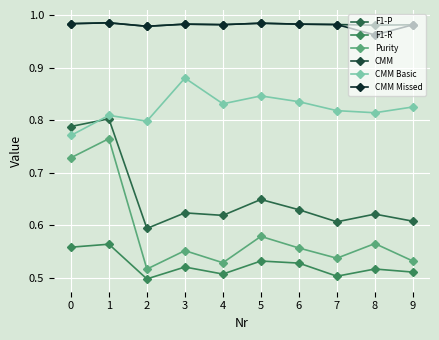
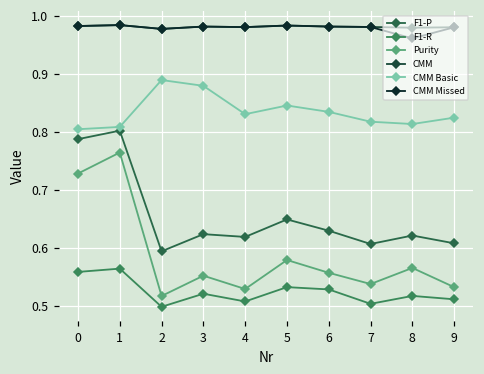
  {
    "CMM Basic": {
-     "0": 0.77,
+     "0": 0.80,
      "1": 0.81,
-     "2": 0.80,
+     "2": 0.89,
      "3": 0.88,
      "4": 0.83,
      "5": 0.85,
      "6": 0.84,
      "7": 0.82,
      "8": 0.81,
      "9": 0.83
    }
  }
